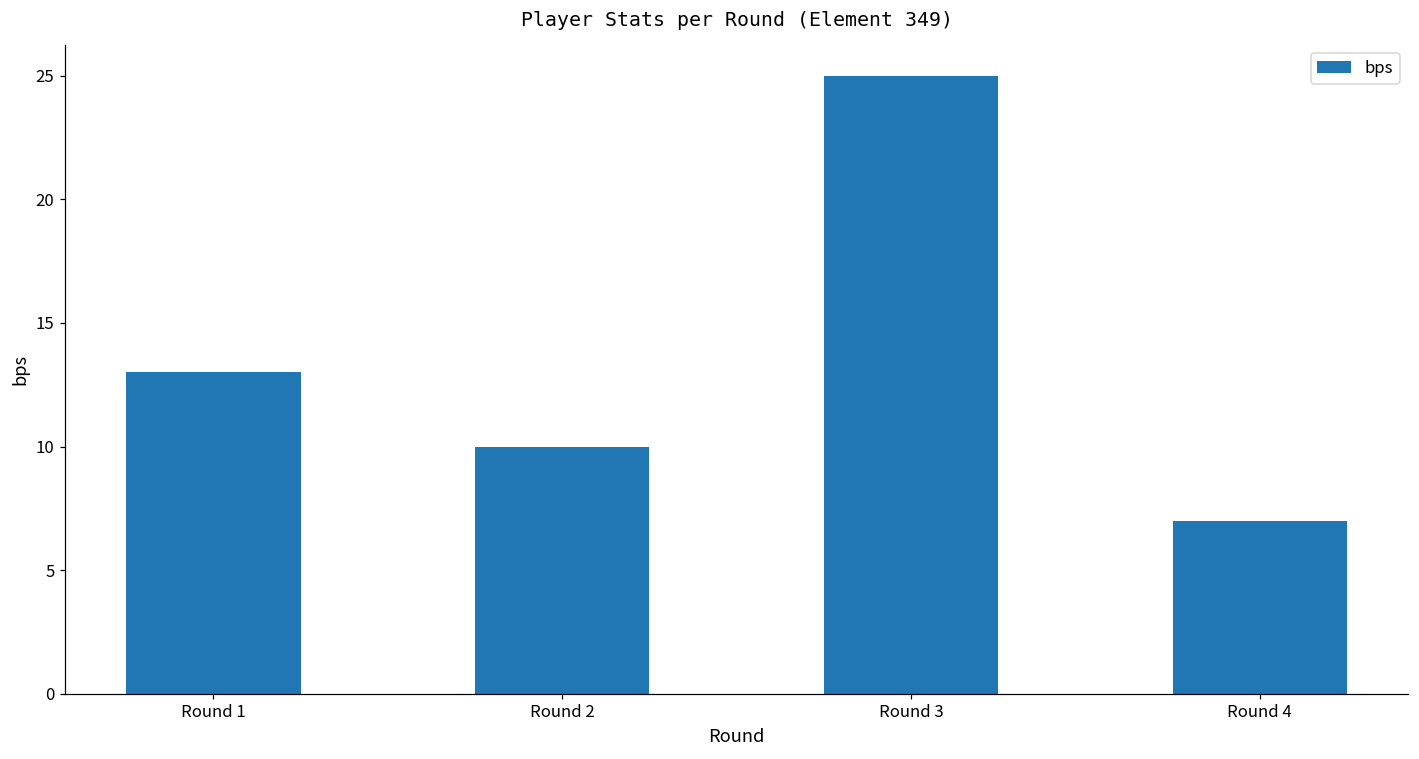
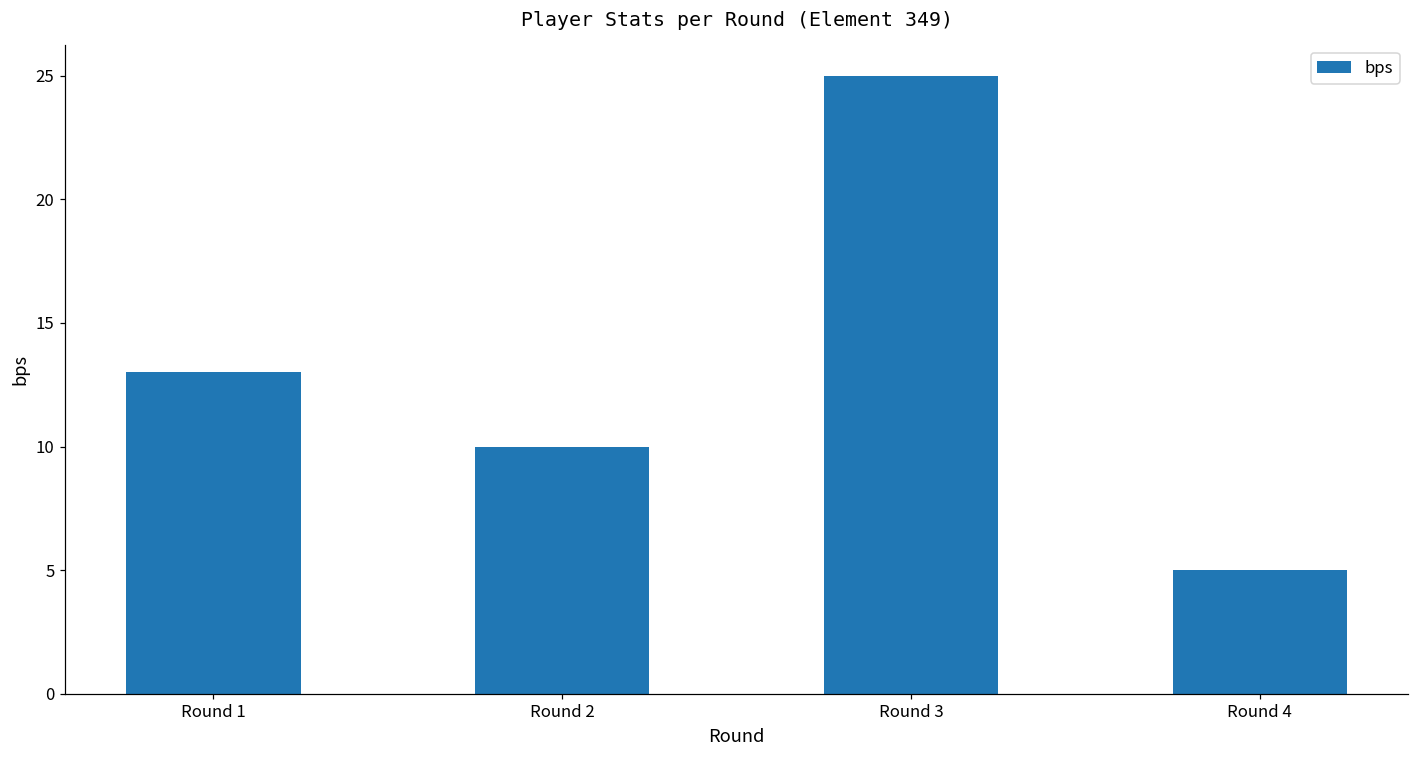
  {
    "Round 1": 13,
    "Round 2": 10,
    "Round 3": 25,
-   "Round 4": 7
+   "Round 4": 5
  }
